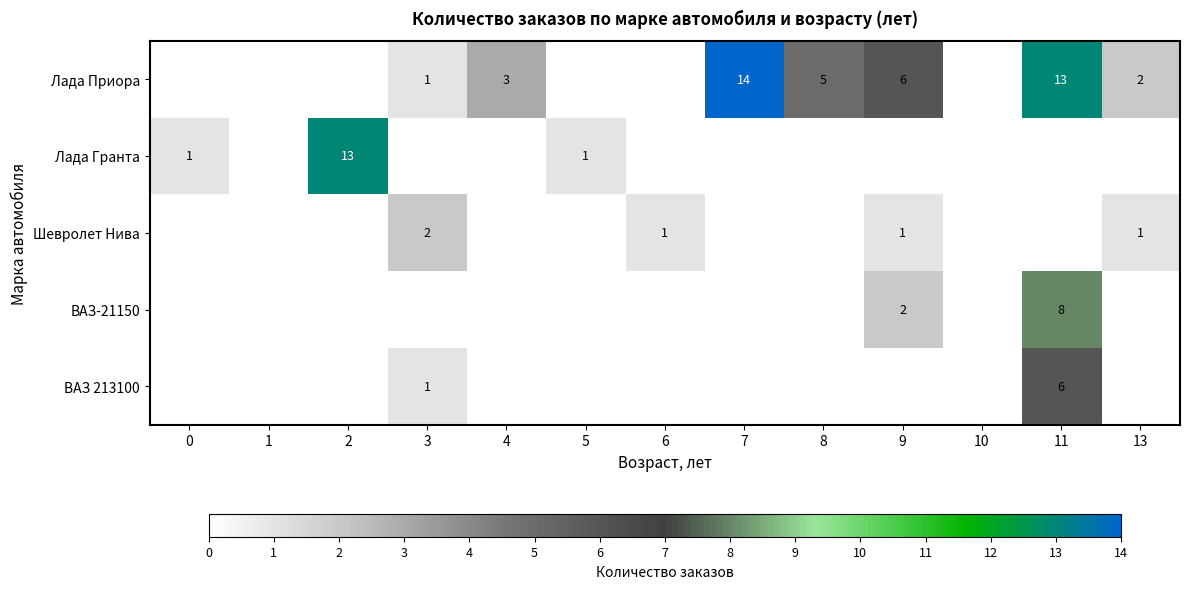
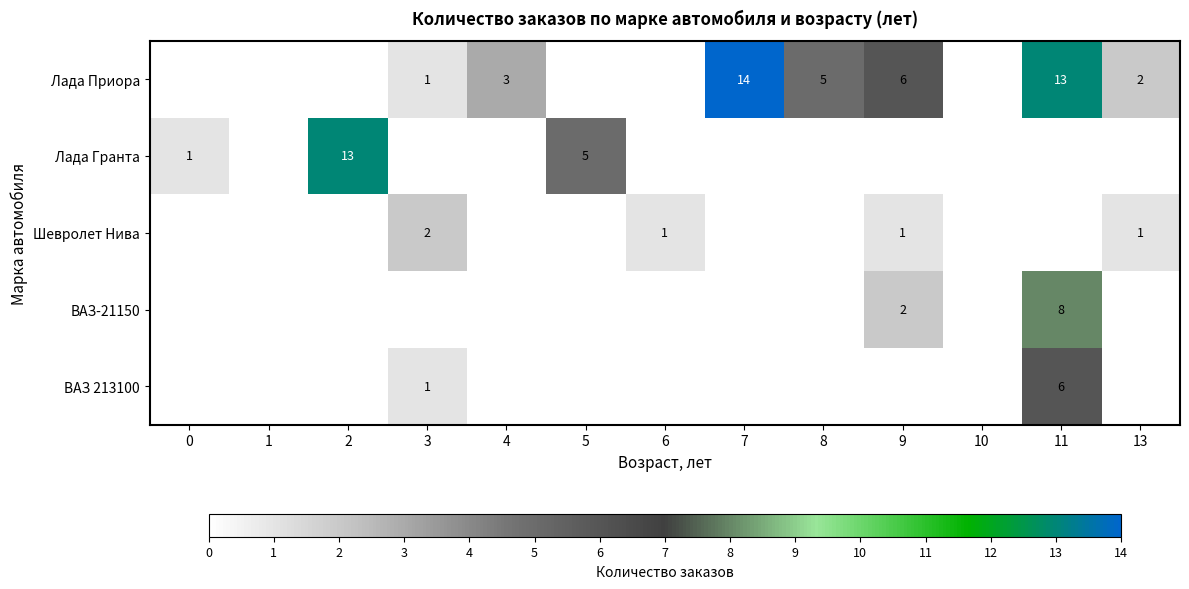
  {
    "Лада Приора": {
      "3": 1,
      "4": 3,
      "7": 14,
      "8": 5,
      "9": 6,
      "11": 13,
      "13": 2
    },
    "Лада Гранта": {
      "0": 1,
      "2": 13,
-     "5": 1
+     "5": 5
    },
    "Шевролет Нива": {
      "3": 2,
      "6": 1,
      "9": 1,
      "13": 1
    },
    "ВАЗ-21150": {
      "9": 2,
      "11": 8
    },
    "ВАЗ 213100": {
      "3": 1,
      "11": 6
    }
  }
